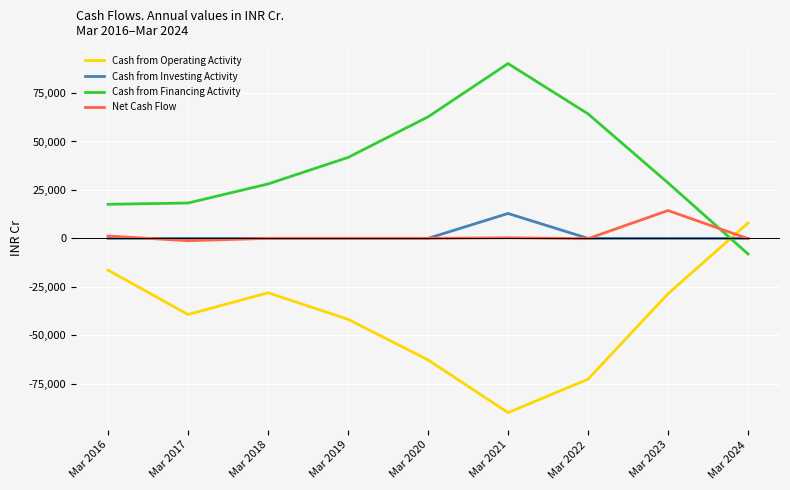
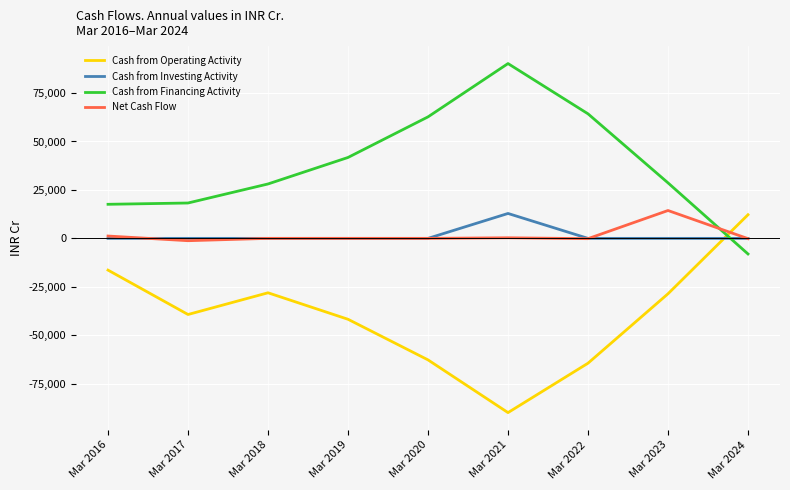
  {
    "Cash from Operating Activity": {
      "Mar 2016": "-16,000",
      "Mar 2017": "-39,000",
      "Mar 2018": "-28,000",
      "Mar 2019": "-42,000",
      "Mar 2020": "-63,000",
      "Mar 2021": "-90,000",
-     "Mar 2022": "-73,000",
+     "Mar 2022": "-64,000",
      "Mar 2023": "-29,000",
-     "Mar 2024": "8,000"
+     "Mar 2024": "12,000"
    },
    "Cash from Investing Activity": {
      "Mar 2021": "13,000",
      "Mar 2023": "0"
    },
    "Cash from Financing Activity": {
      "Mar 2016": "18,000",
      "Mar 2017": "18,000",
      "Mar 2018": "28,000",
      "Mar 2019": "42,000",
      "Mar 2020": "63,000",
      "Mar 2021": "90,000",
      "Mar 2022": "64,000",
      "Mar 2023": "29,000",
      "Mar 2024": "-8,000"
    },
    "Net Cash Flow": {
      "Mar 2021": "0",
      "Mar 2023": "14,000"
    }
  }
